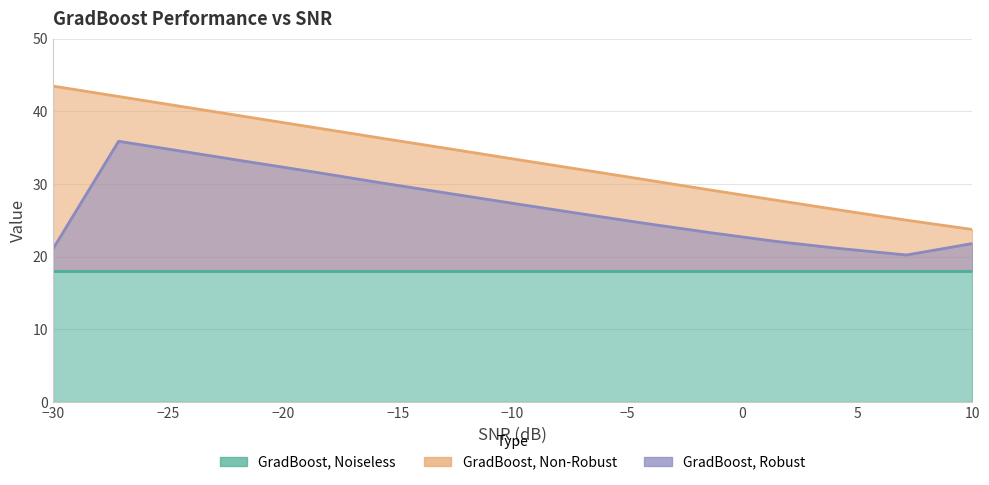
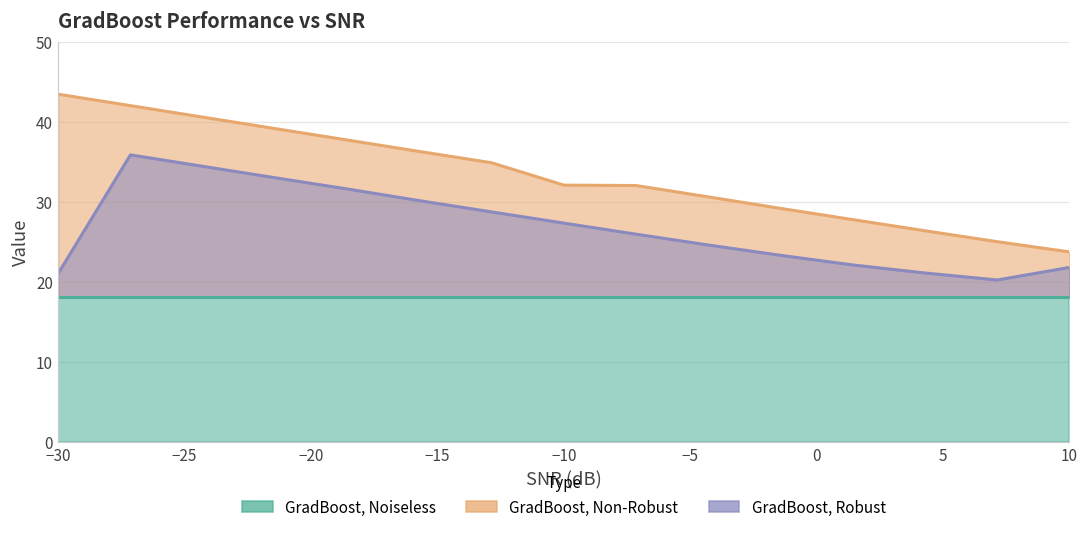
  {
    "GradBoost, Non-Robust": {
      "−30": 43,
-     "−10": 33,
+     "−10": 32,
      "10": 24
    },
    "GradBoost, Robust": {
      "−30": 21,
      "−10": 27,
      "10": 22
    },
    "GradBoost, Noiseless": {
      "−30": 18,
      "−10": 18,
      "10": 18
    }
  }
